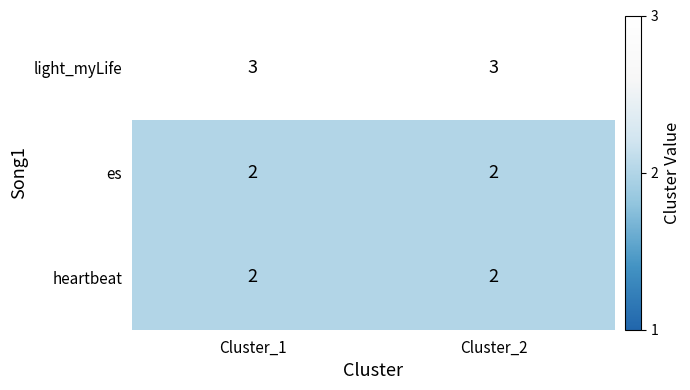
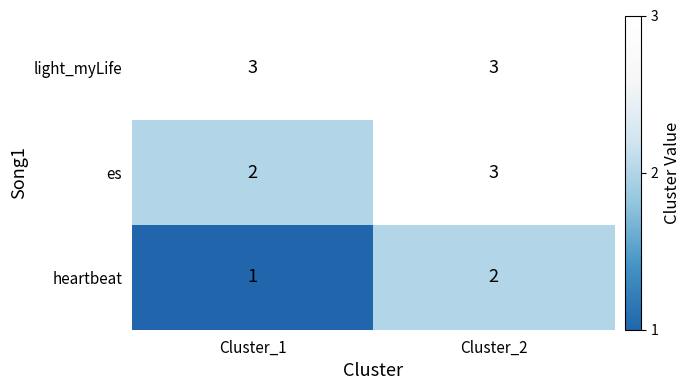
  {
    "light_myLife": {
      "Cluster_1": 3,
      "Cluster_2": 3
    },
    "es": {
      "Cluster_1": 2,
-     "Cluster_2": 2
+     "Cluster_2": 3
    },
    "heartbeat": {
-     "Cluster_1": 2,
+     "Cluster_1": 1,
      "Cluster_2": 2
    }
  }
